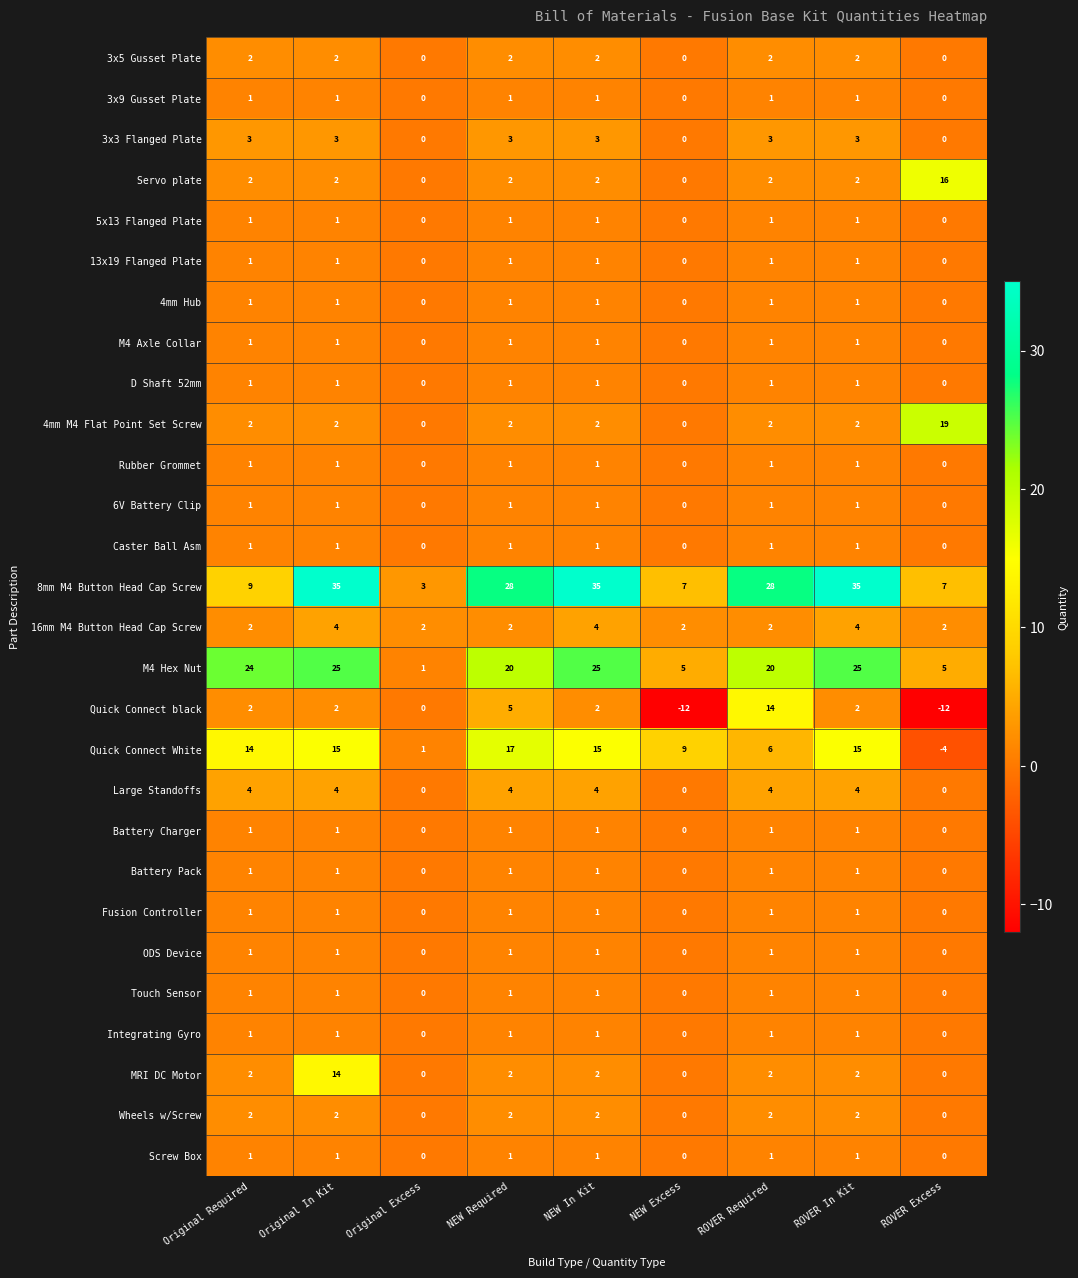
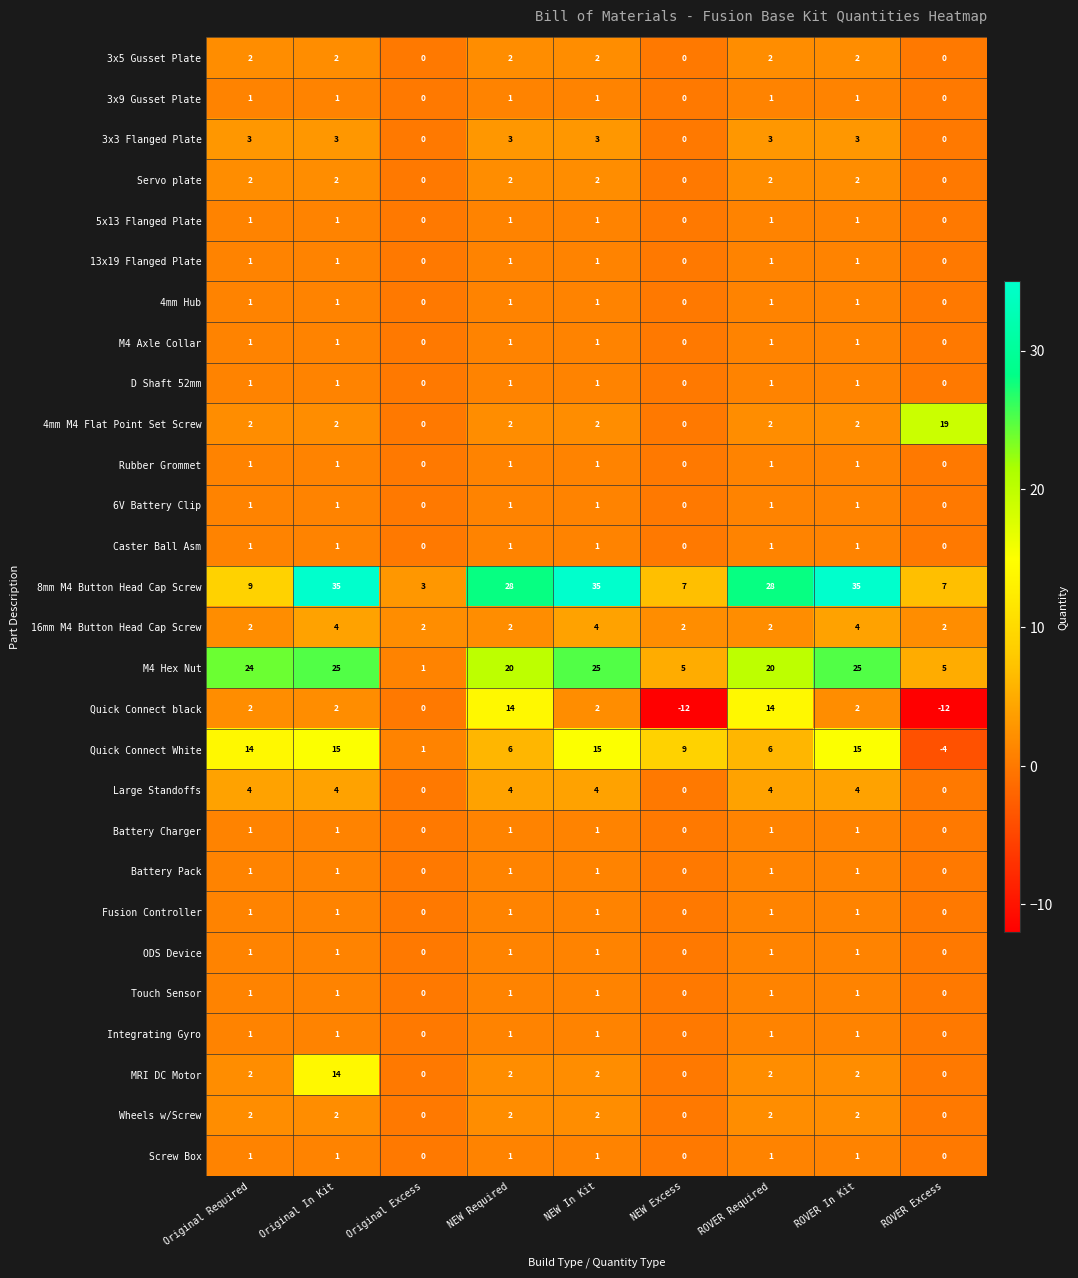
  {
    "Servo plate": {
      "Original Required": 2,
      "Original In Kit": 2,
      "Original Excess": 0,
      "NEW Required": 2,
      "NEW In Kit": 2,
      "NEW Excess": 0,
      "ROVER Required": 2,
      "ROVER In Kit": 2,
-     "ROVER Excess": 16
+     "ROVER Excess": 0
    },
    "Quick Connect black": {
      "Original Required": 2,
      "Original In Kit": 2,
      "Original Excess": 0,
-     "NEW Required": 5,
+     "NEW Required": 14,
      "NEW In Kit": 2,
      "NEW Excess": -12,
      "ROVER Required": 14,
      "ROVER In Kit": 2,
      "ROVER Excess": -12
    },
    "Quick Connect White": {
      "Original Required": 14,
      "Original In Kit": 15,
      "Original Excess": 1,
-     "NEW Required": 17,
+     "NEW Required": 6,
      "NEW In Kit": 15,
      "NEW Excess": 9,
      "ROVER Required": 6,
      "ROVER In Kit": 15,
      "ROVER Excess": -4
    }
  }
